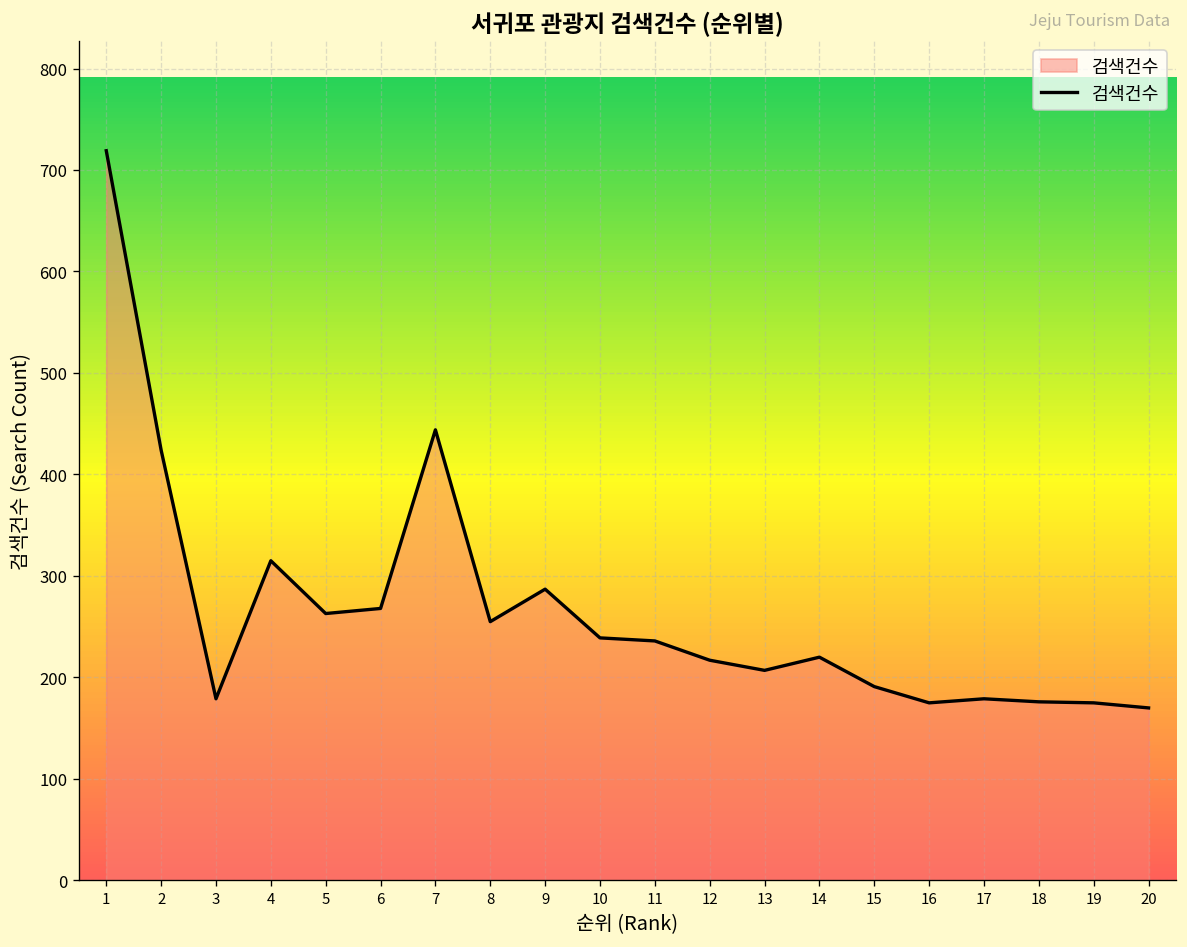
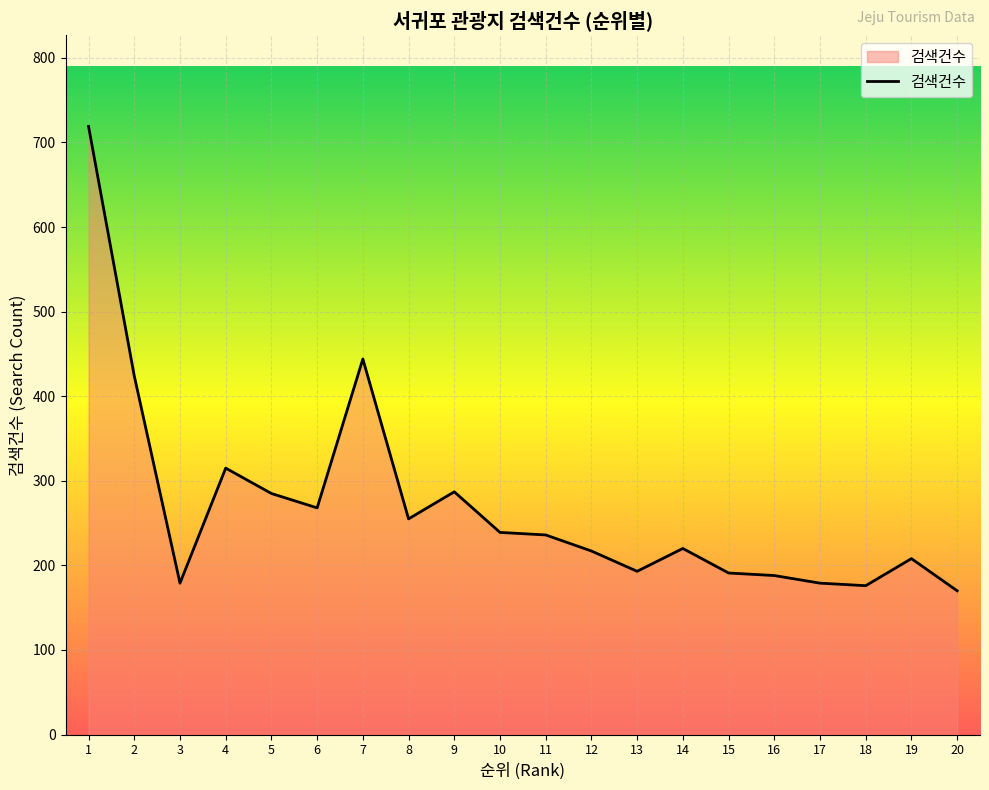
  {
    "1": 720,
    "2": 420,
    "3": 180,
    "4": 320,
-   "5": 260,
+   "5": 290,
    "6": 270,
    "7": 440,
    "8": 260,
    "9": 290,
    "10": 240,
    "11": 240,
    "12": 220,
-   "13": 210,
+   "13": 190,
    "14": 220,
    "15": 190,
-   "16": 180,
+   "16": 190,
    "17": 180,
    "18": 180,
-   "19": 180,
+   "19": 210,
    "20": 170
  }
